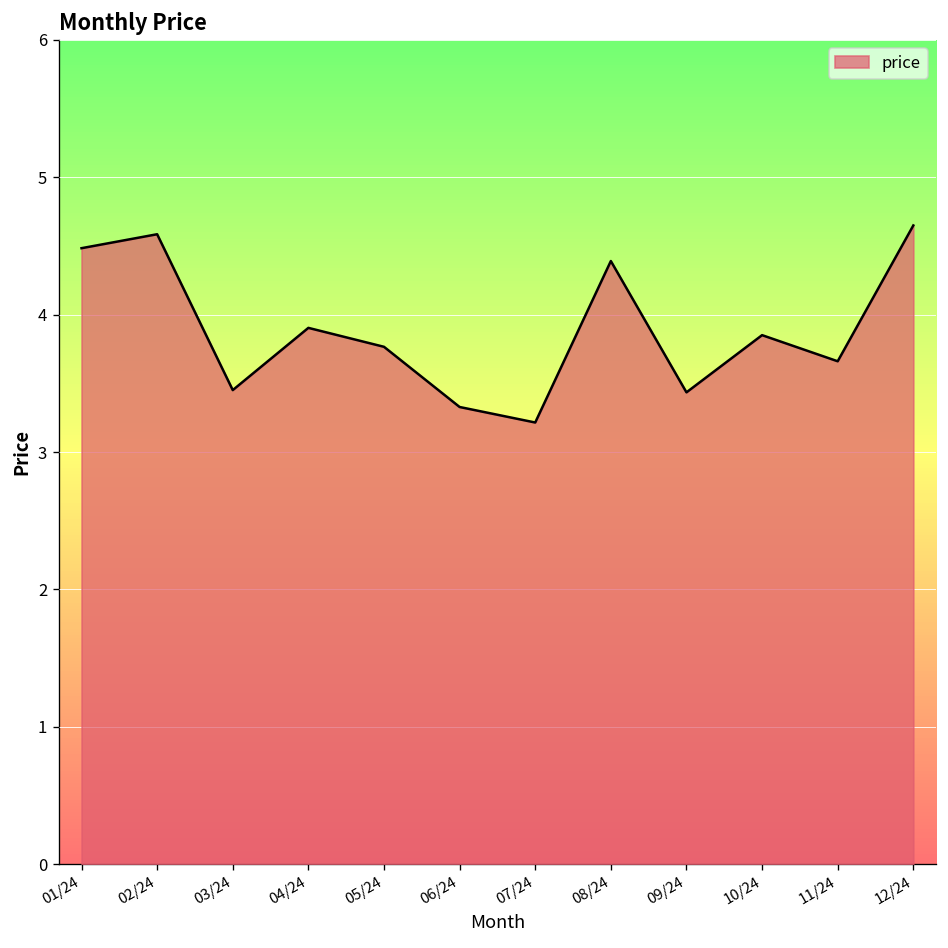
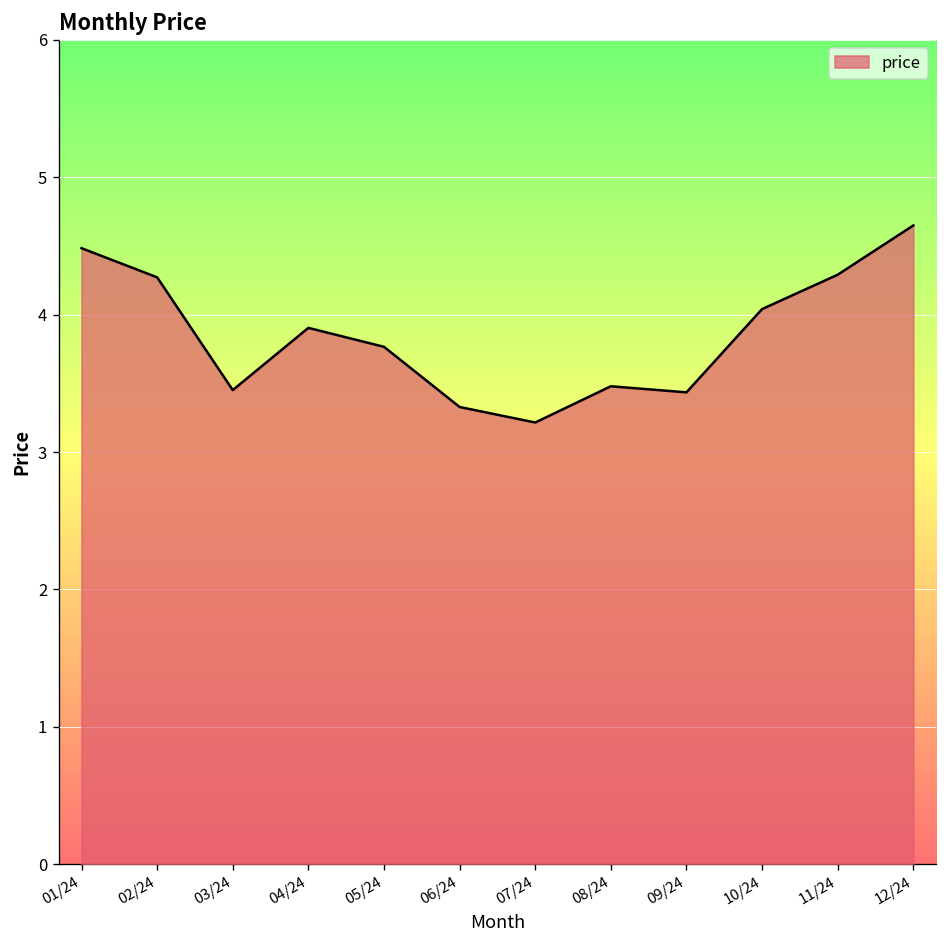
  {
    "01/24": 4.48,
-   "02/24": 4.59,
+   "02/24": 4.27,
    "03/24": 3.45,
    "04/24": 3.90,
    "05/24": 3.77,
    "06/24": 3.33,
    "07/24": 3.21,
-   "08/24": 4.39,
+   "08/24": 3.48,
    "09/24": 3.43,
-   "10/24": 3.85,
-   "11/24": 3.66,
+   "10/24": 4.04,
+   "11/24": 4.29,
    "12/24": 4.65
  }
